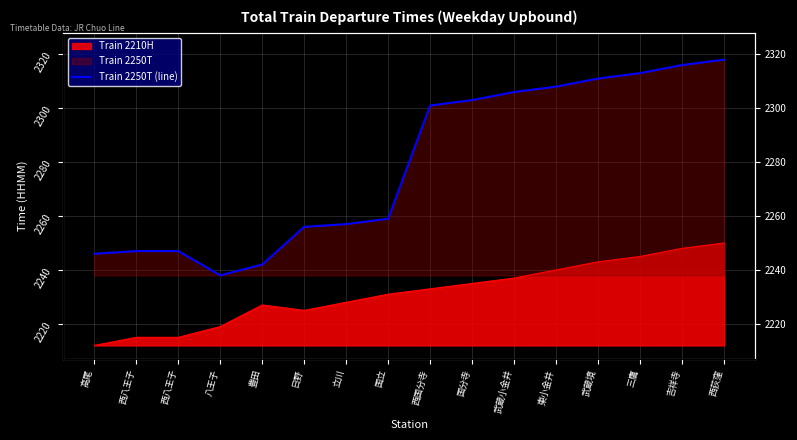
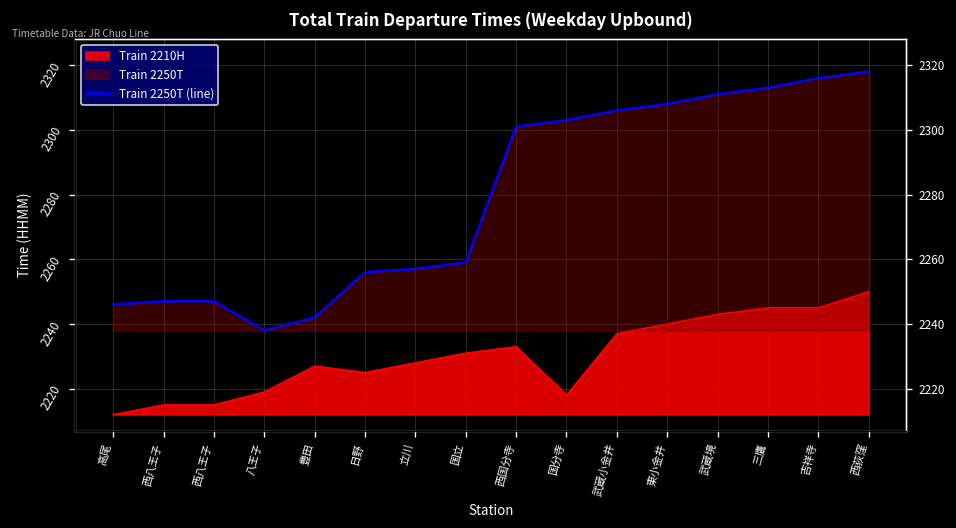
  {
    "Train 2210H": {
      "高尾": 2212,
      "八王子": 2219,
      "豊田": 2227,
      "日野": 2225,
      "立川": 2228,
      "国立": 2231,
      "西国分寺": 2233,
-     "国分寺": 2235,
+     "国分寺": 2218,
      "武蔵小金井": 2237,
      "東小金井": 2240,
      "武蔵境": 2243,
      "三鷹": 2245,
-     "吉祥寺": 2248,
+     "吉祥寺": 2245,
      "西荻窪": 2250
    },
    "Train 2250T": {
      "高尾": 2246,
      "八王子": 2238,
      "豊田": 2242,
      "日野": 2256,
      "立川": 2257,
      "国立": 2259,
      "西国分寺": 2301,
      "国分寺": 2303,
      "武蔵小金井": 2306,
      "東小金井": 2308,
      "武蔵境": 2311,
      "三鷹": 2313,
      "吉祥寺": 2316,
      "西荻窪": 2318
    }
  }
